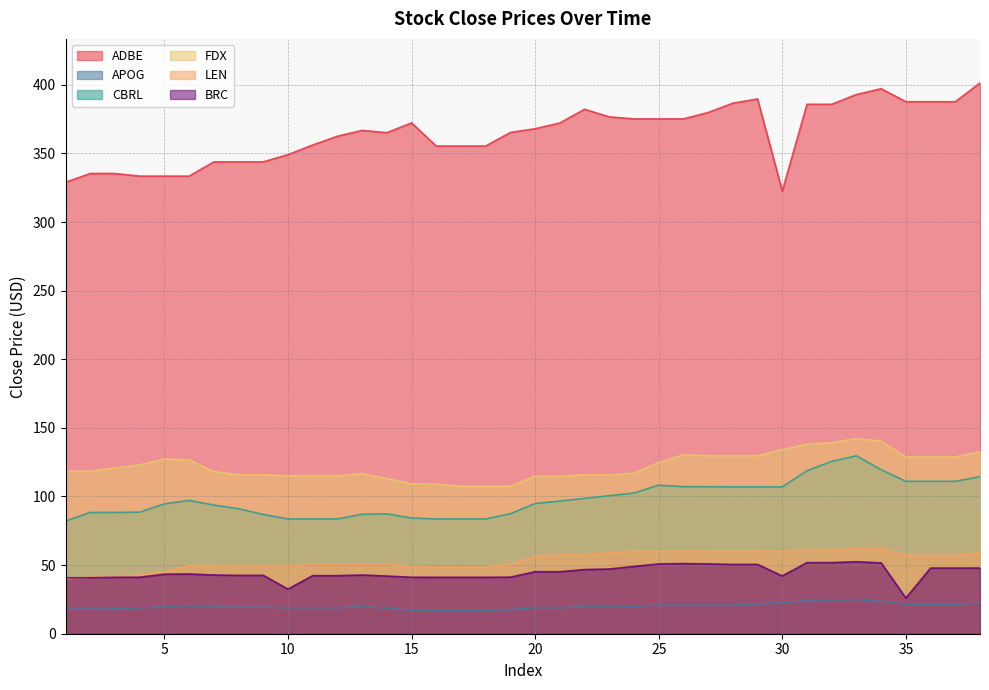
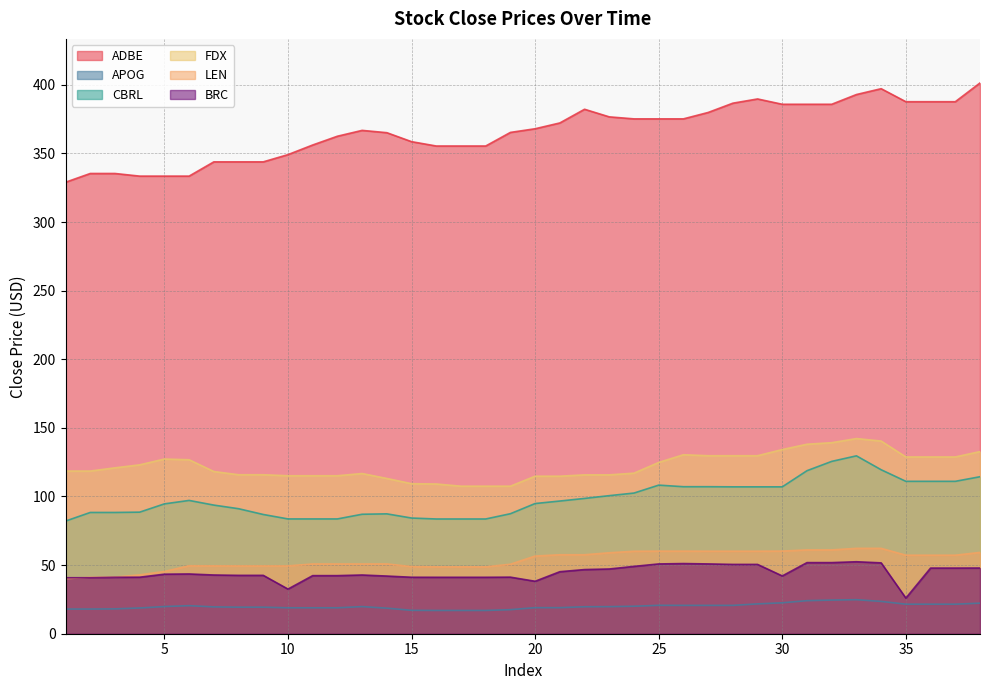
  {
    "ADBE": {
      "5": 333,
      "10": 349,
-     "15": 372,
+     "15": 359,
      "20": 368,
      "25": 375,
-     "30": 323,
+     "30": 386,
      "35": 388
    },
    "BRC": {
      "5": 43,
      "10": 33,
      "15": 41,
-     "20": 45,
+     "20": 38,
      "25": 51,
      "30": 42,
      "35": 26
    }
  }
